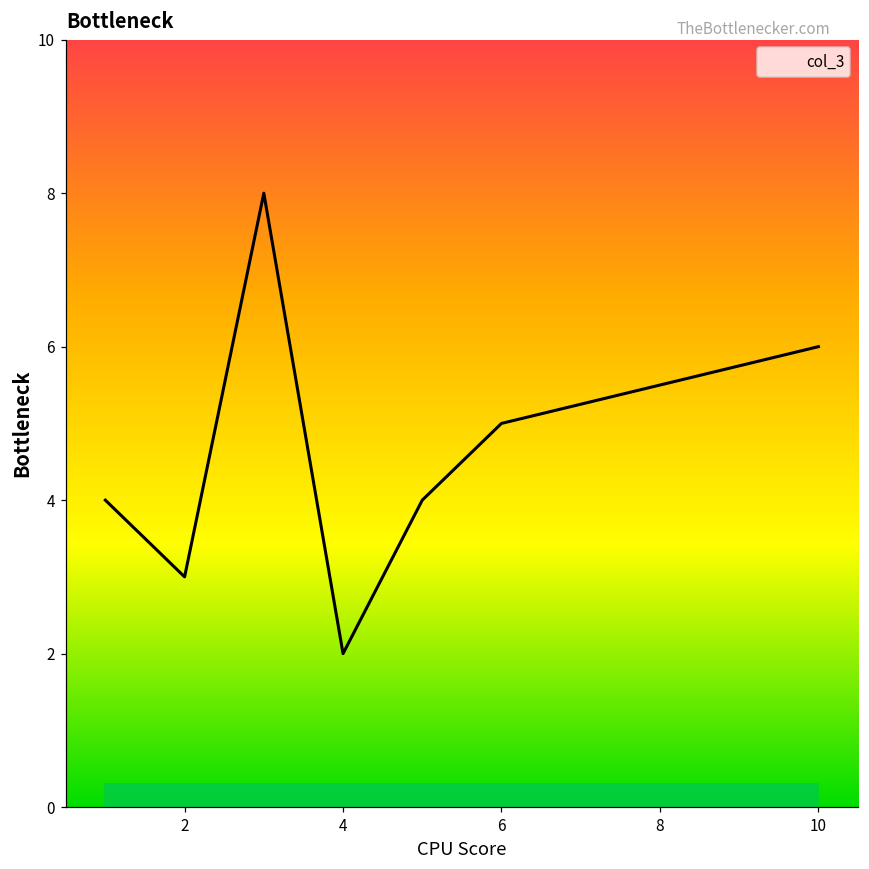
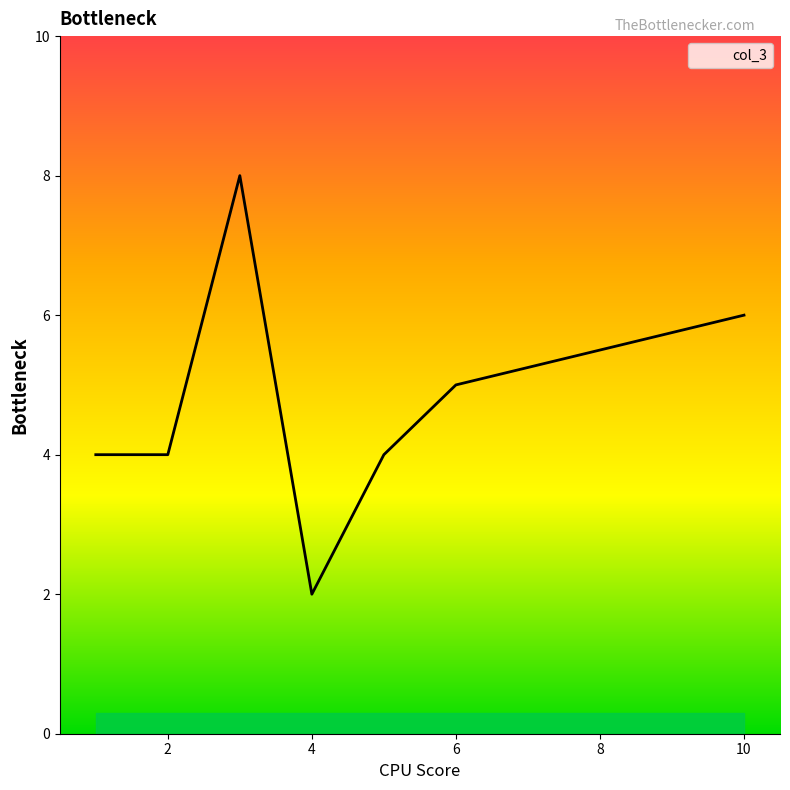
  {
    "col_3": {
-     "2": 3,
+     "2": 4,
      "4": 2,
      "6": 5,
      "10": 6
    }
  }
